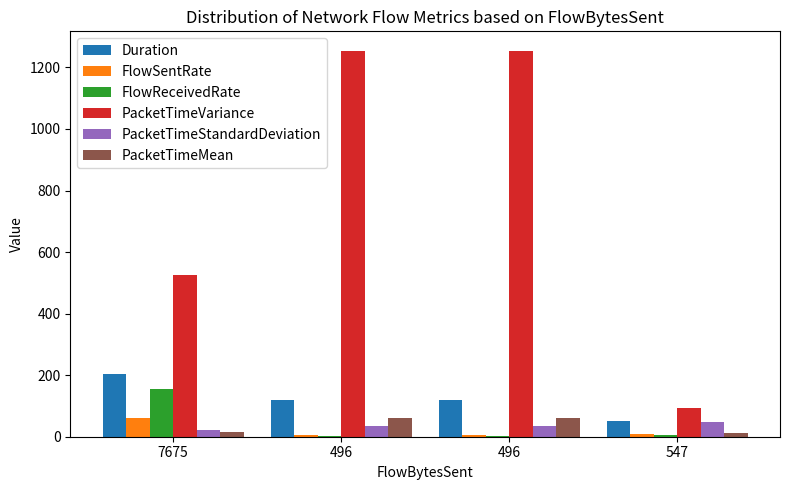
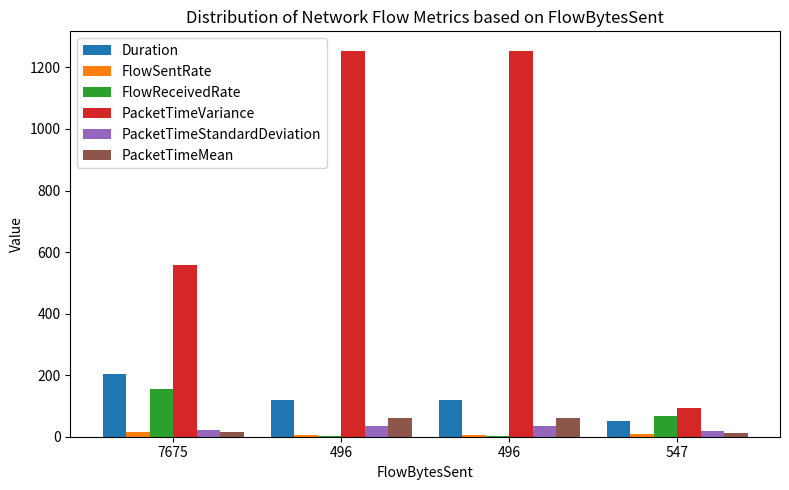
  {
    "Duration": {
      "7675": 200,
      "547": 50
    },
    "FlowSentRate": {
-     "7675": 60,
+     "7675": 10,
      "547": 10
    },
    "FlowReceivedRate": {
      "7675": 150,
-     "547": 10
+     "547": 70
    },
    "PacketTimeVariance": {
-     "7675": 530,
+     "7675": 560,
      "547": 90
    },
    "PacketTimeStandardDeviation": {
      "7675": 20,
-     "547": 50
+     "547": 20
    },
    "PacketTimeMean": {
      "7675": 20,
      "547": 10
    }
  }
